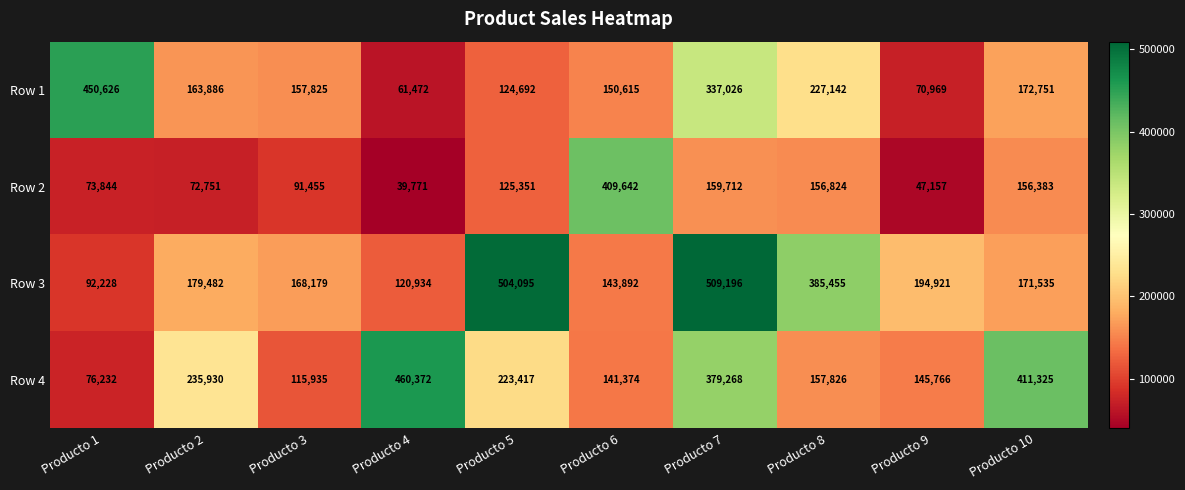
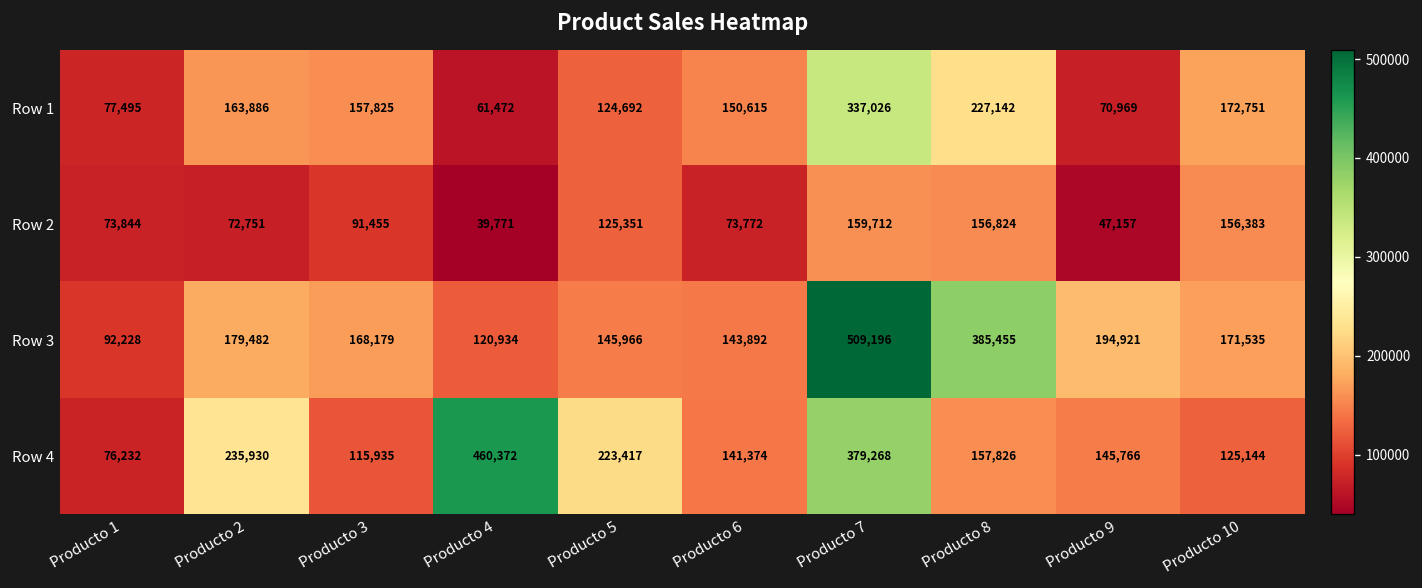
  {
    "Row 1": {
-     "Producto 1": "450,626",
+     "Producto 1": "77,495",
      "Producto 2": "163,886",
      "Producto 3": "157,825",
      "Producto 4": "61,472",
      "Producto 5": "124,692",
      "Producto 6": "150,615",
      "Producto 7": "337,026",
      "Producto 8": "227,142",
      "Producto 9": "70,969",
      "Producto 10": "172,751"
    },
    "Row 2": {
      "Producto 1": "73,844",
      "Producto 2": "72,751",
      "Producto 3": "91,455",
      "Producto 4": "39,771",
      "Producto 5": "125,351",
-     "Producto 6": "409,642",
+     "Producto 6": "73,772",
      "Producto 7": "159,712",
      "Producto 8": "156,824",
      "Producto 9": "47,157",
      "Producto 10": "156,383"
    },
    "Row 3": {
      "Producto 1": "92,228",
      "Producto 2": "179,482",
      "Producto 3": "168,179",
      "Producto 4": "120,934",
-     "Producto 5": "504,095",
+     "Producto 5": "145,966",
      "Producto 6": "143,892",
      "Producto 7": "509,196",
      "Producto 8": "385,455",
      "Producto 9": "194,921",
      "Producto 10": "171,535"
    },
    "Row 4": {
      "Producto 1": "76,232",
      "Producto 2": "235,930",
      "Producto 3": "115,935",
      "Producto 4": "460,372",
      "Producto 5": "223,417",
      "Producto 6": "141,374",
      "Producto 7": "379,268",
      "Producto 8": "157,826",
      "Producto 9": "145,766",
-     "Producto 10": "411,325"
+     "Producto 10": "125,144"
    }
  }
